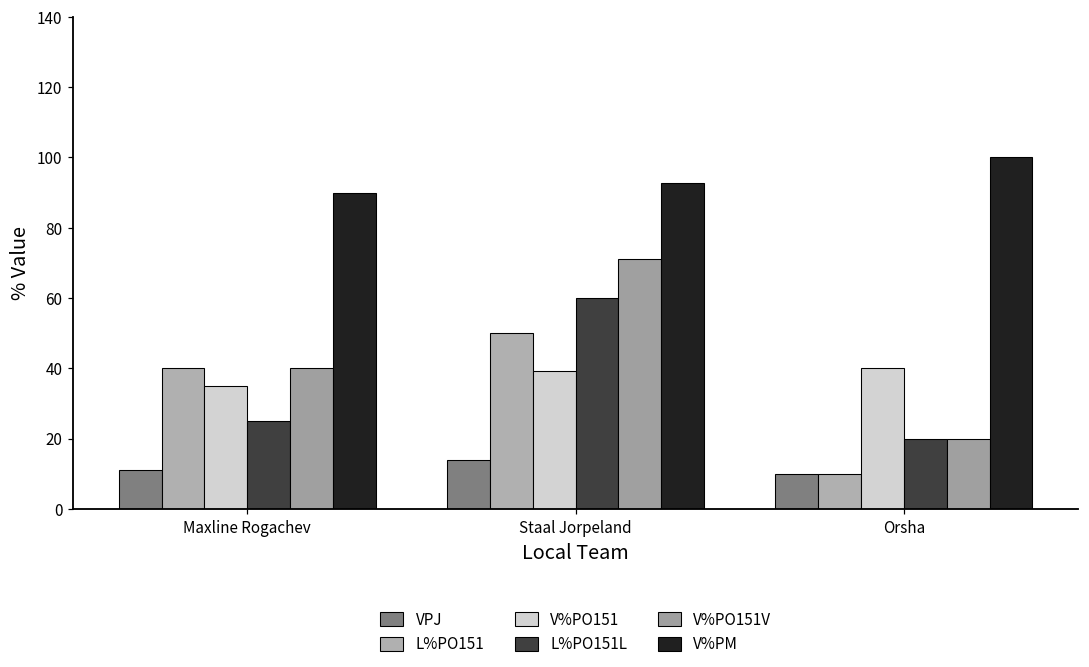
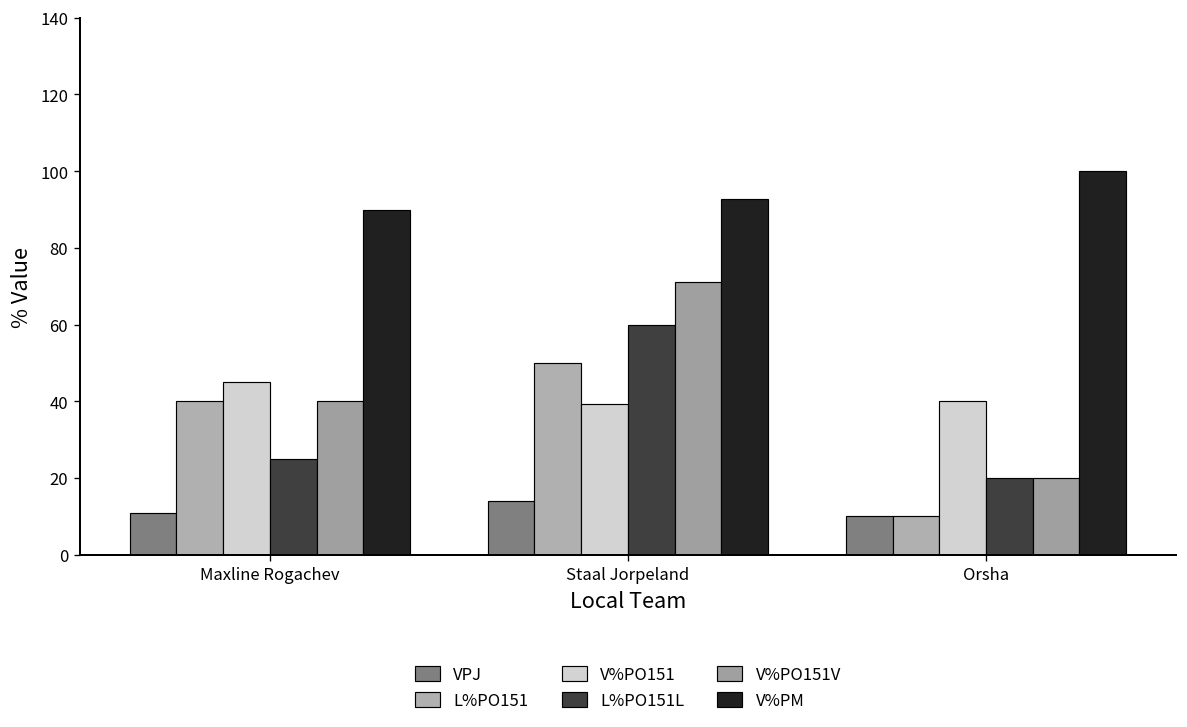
  {
    "V%PO151": {
-     "Maxline Rogachev": 35,
+     "Maxline Rogachev": 45,
      "Staal Jorpeland": 39,
      "Orsha": 40
    }
  }
